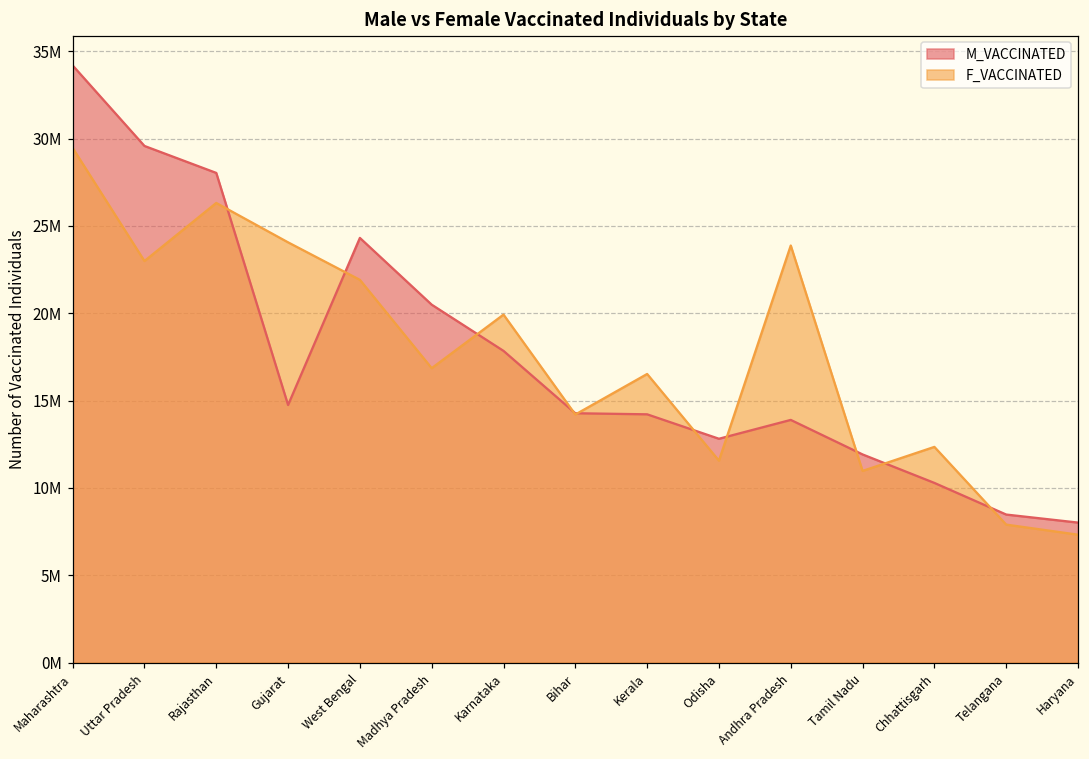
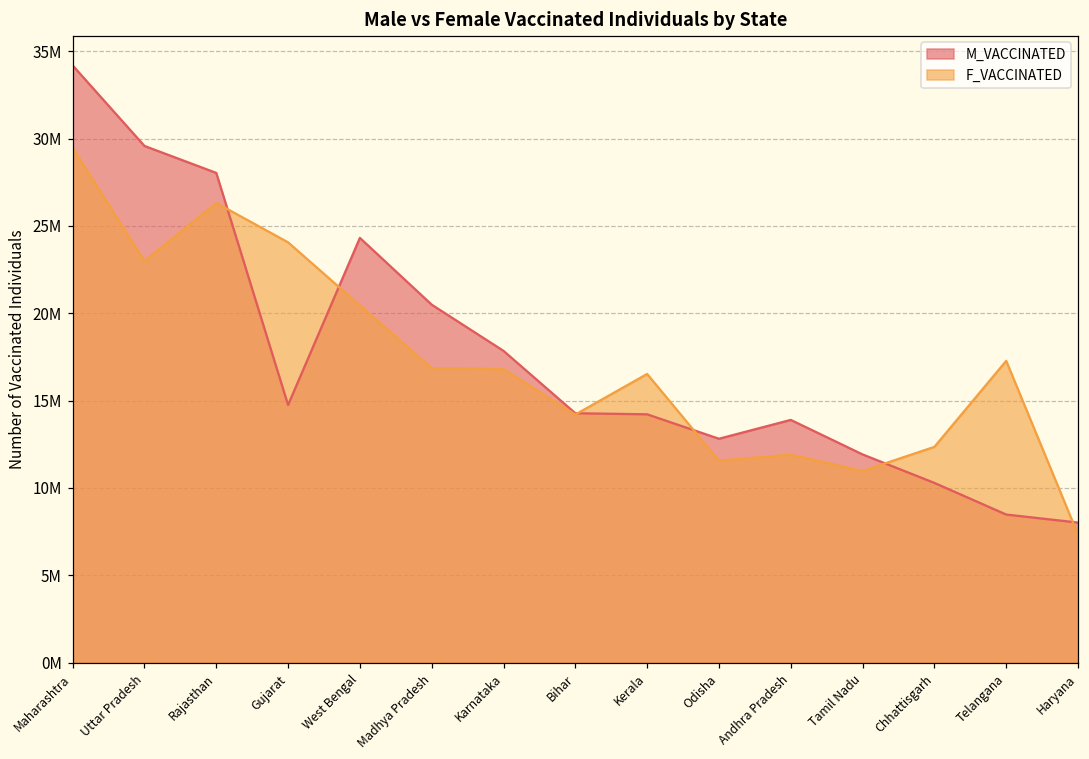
  {
    "M_VACCINATED": {
      "Maharashtra": 34200000,
      "Uttar Pradesh": 29600000,
      "Rajasthan": 28000000,
      "Gujarat": 14800000,
      "West Bengal": 24300000,
      "Madhya Pradesh": 20500000,
      "Karnataka": 17800000,
      "Kerala": 14200000,
      "Odisha": 12800000,
      "Andhra Pradesh": 13900000,
      "Tamil Nadu": 11900000,
      "Chhattisgarh": 10300000,
      "Telangana": 8500000,
      "Haryana": 8000000
    },
    "F_VACCINATED": {
      "Maharashtra": 29500000,
      "Uttar Pradesh": 23000000,
      "Rajasthan": 26300000,
      "Gujarat": 24100000,
-     "West Bengal": 21900000,
+     "West Bengal": 20500000,
      "Madhya Pradesh": 16900000,
-     "Karnataka": 19900000,
+     "Karnataka": 16800000,
      "Kerala": 16500000,
      "Odisha": 11600000,
-     "Andhra Pradesh": 23900000,
+     "Andhra Pradesh": 11900000,
      "Tamil Nadu": 11000000,
      "Chhattisgarh": 12400000,
-     "Telangana": 7900000,
+     "Telangana": 17300000,
      "Haryana": 7300000
    }
  }
